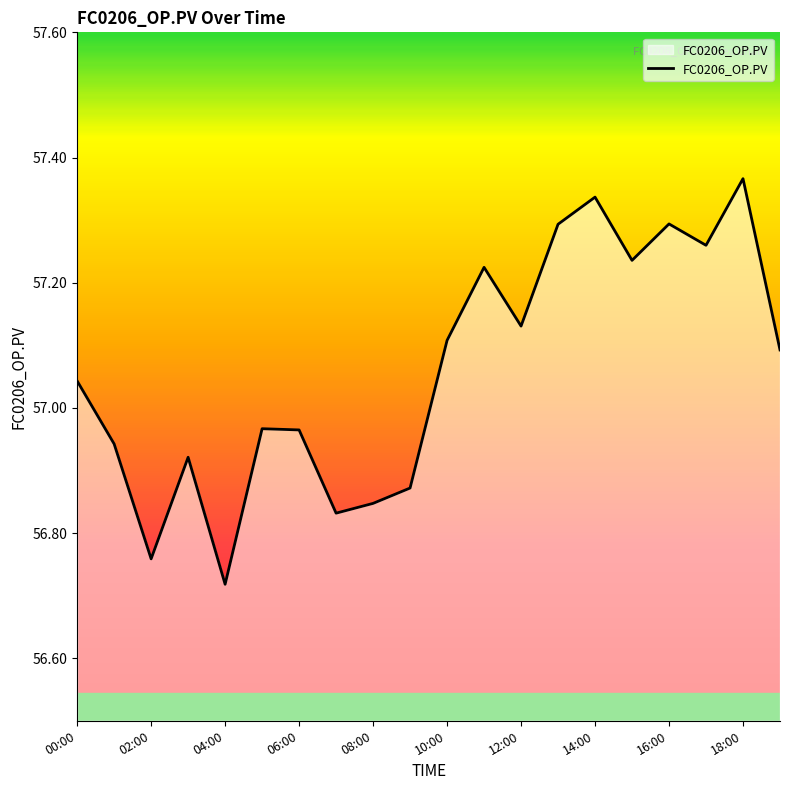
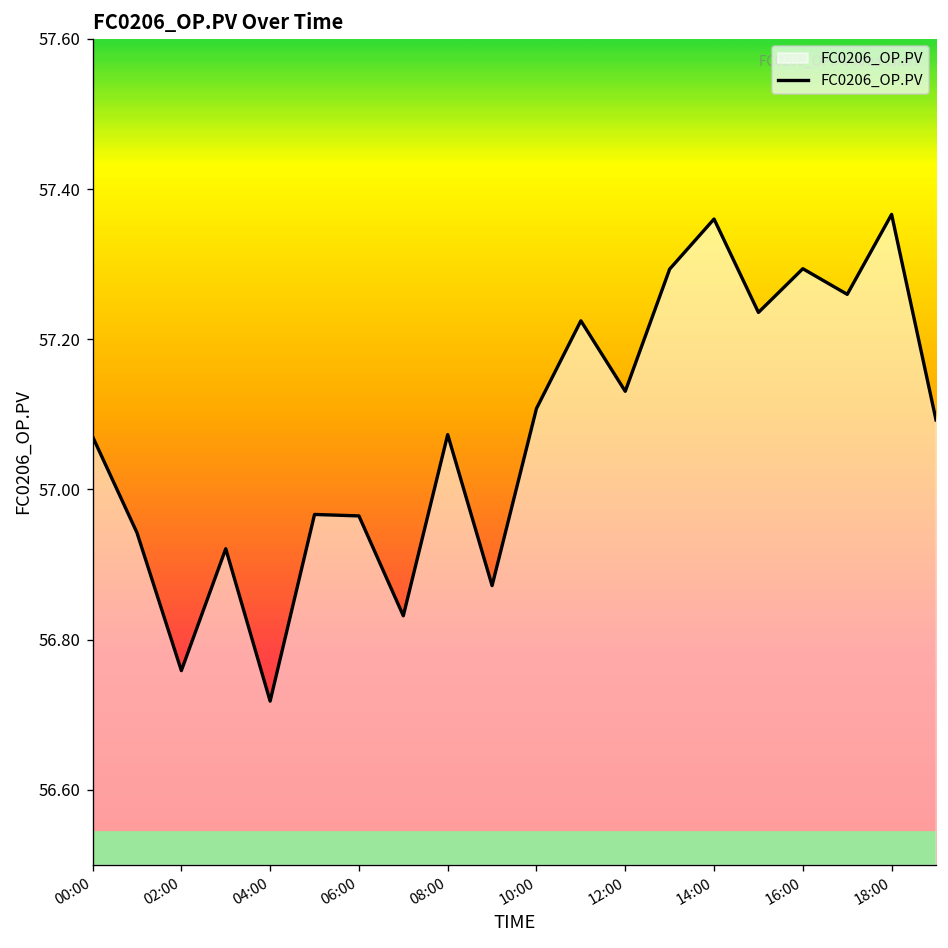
  {
-   "00:00": 57.04,
+   "00:00": 57.07,
    "02:00": 56.76,
    "04:00": 56.72,
    "06:00": 56.96,
-   "08:00": 56.85,
+   "08:00": 57.07,
    "10:00": 57.11,
    "12:00": 57.13,
-   "14:00": 57.34,
+   "14:00": 57.36,
    "16:00": 57.29,
    "18:00": 57.37
  }
